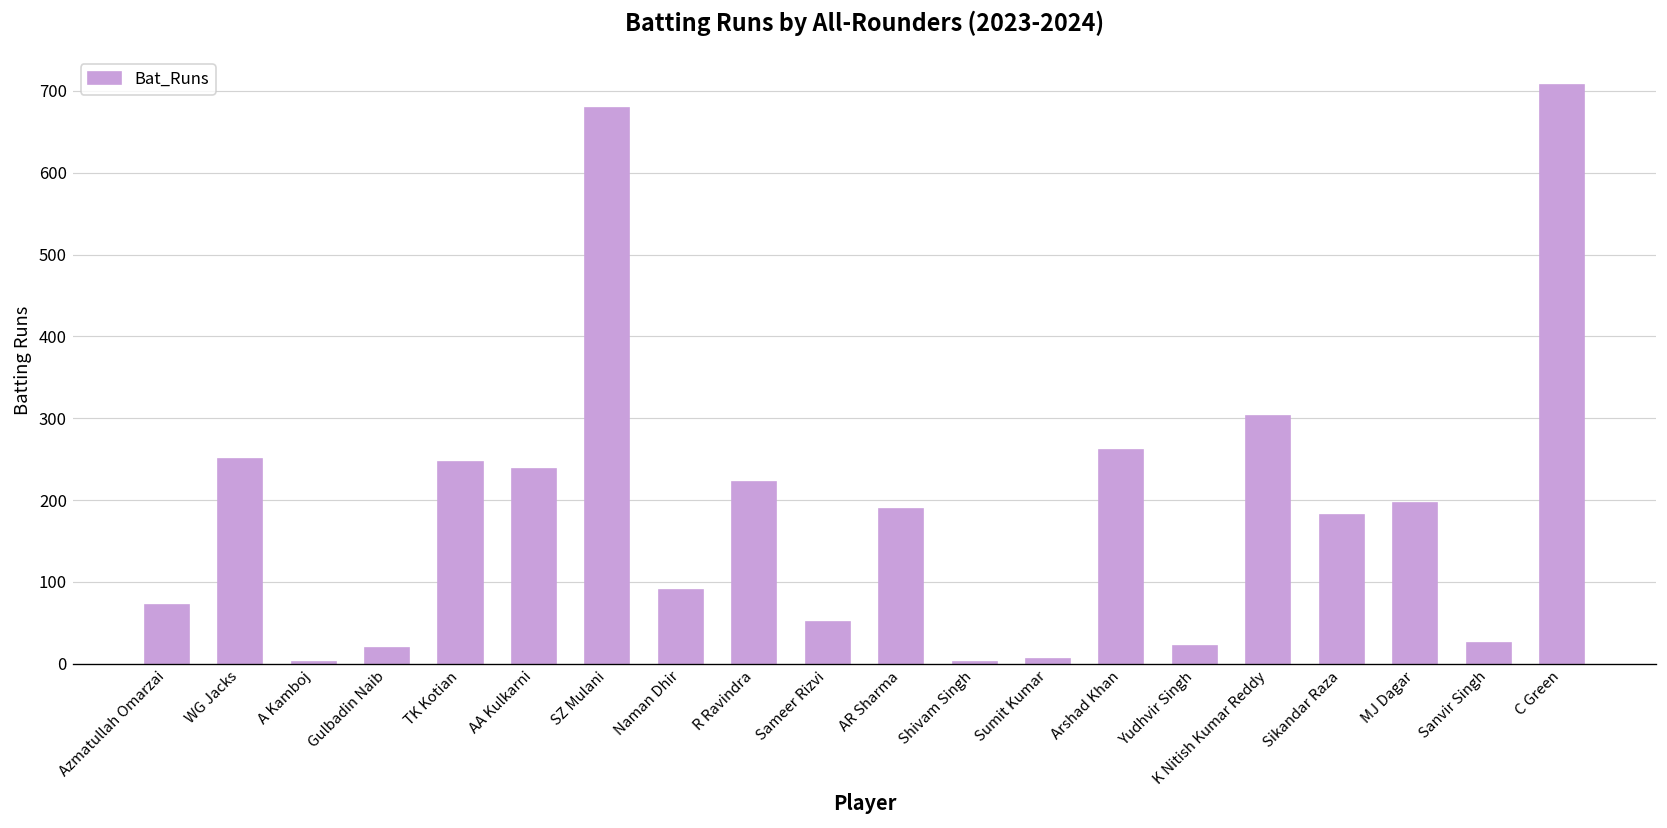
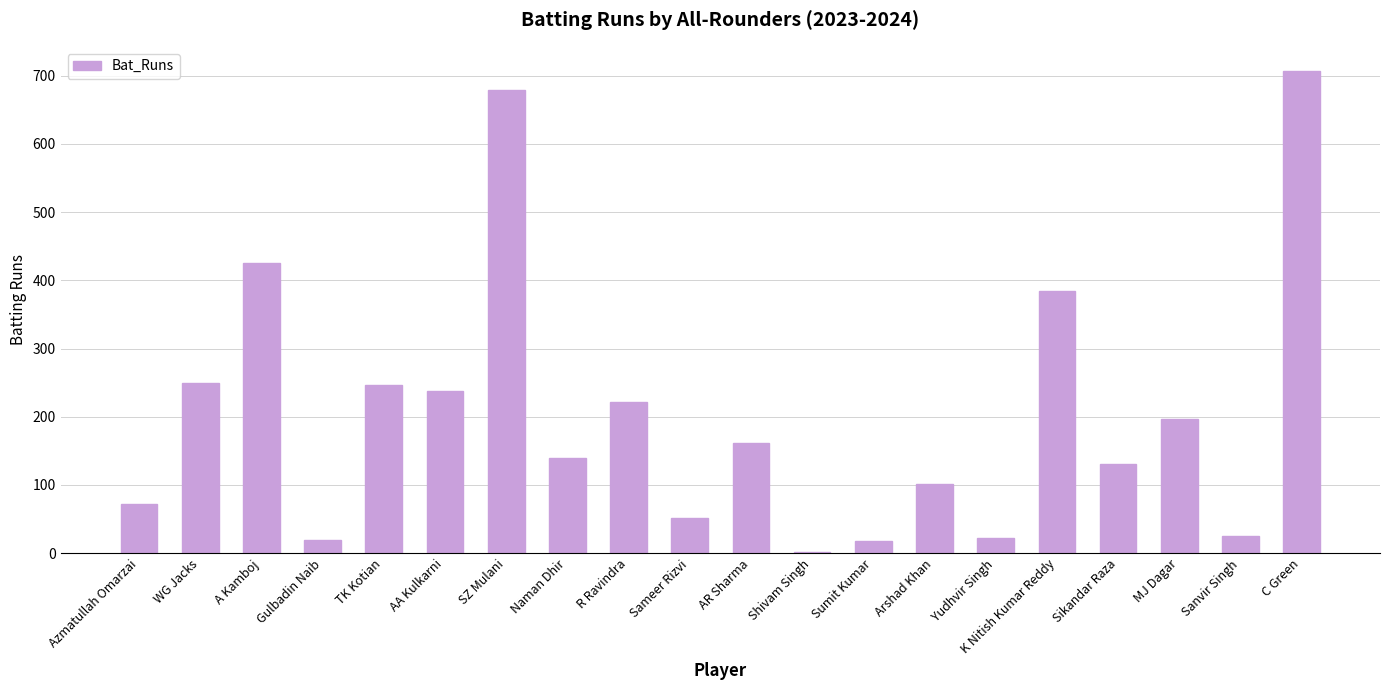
  {
    "Azmatullah Omarzai": 70,
    "WG Jacks": 250,
-   "A Kamboj": 0,
+   "A Kamboj": 430,
    "Gulbadin Naib": 20,
    "TK Kotian": 250,
    "AA Kulkarni": 240,
    "SZ Mulani": 680,
-   "Naman Dhir": 90,
+   "Naman Dhir": 140,
    "R Ravindra": 220,
    "Sameer Rizvi": 50,
-   "AR Sharma": 190,
-   "Sumit Kumar": 10,
-   "Arshad Khan": 260,
+   "AR Sharma": 160,
+   "Sumit Kumar": 20,
+   "Arshad Khan": 100,
    "Yudhvir Singh": 20,
-   "K Nitish Kumar Reddy": 300,
-   "Sikandar Raza": 180,
+   "K Nitish Kumar Reddy": 390,
+   "Sikandar Raza": 130,
    "MJ Dagar": 200,
    "Sanvir Singh": 30,
    "C Green": 710
  }
